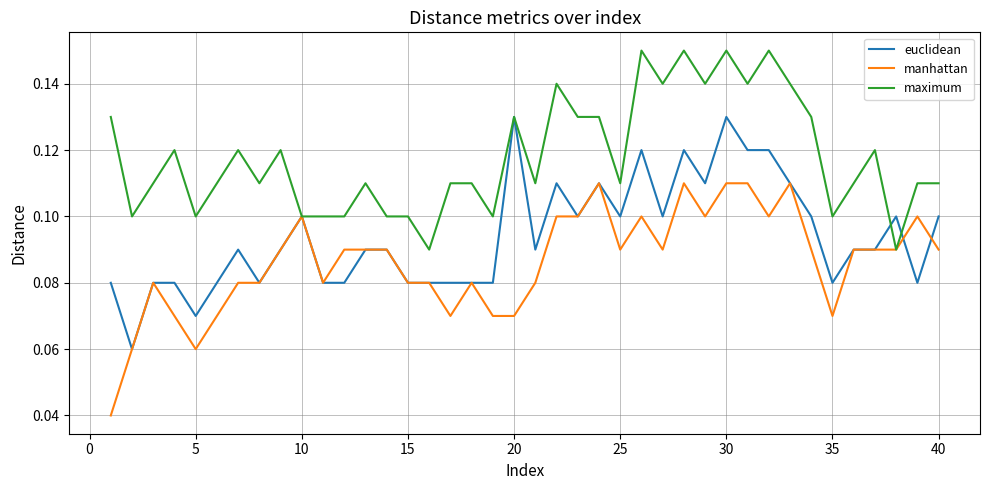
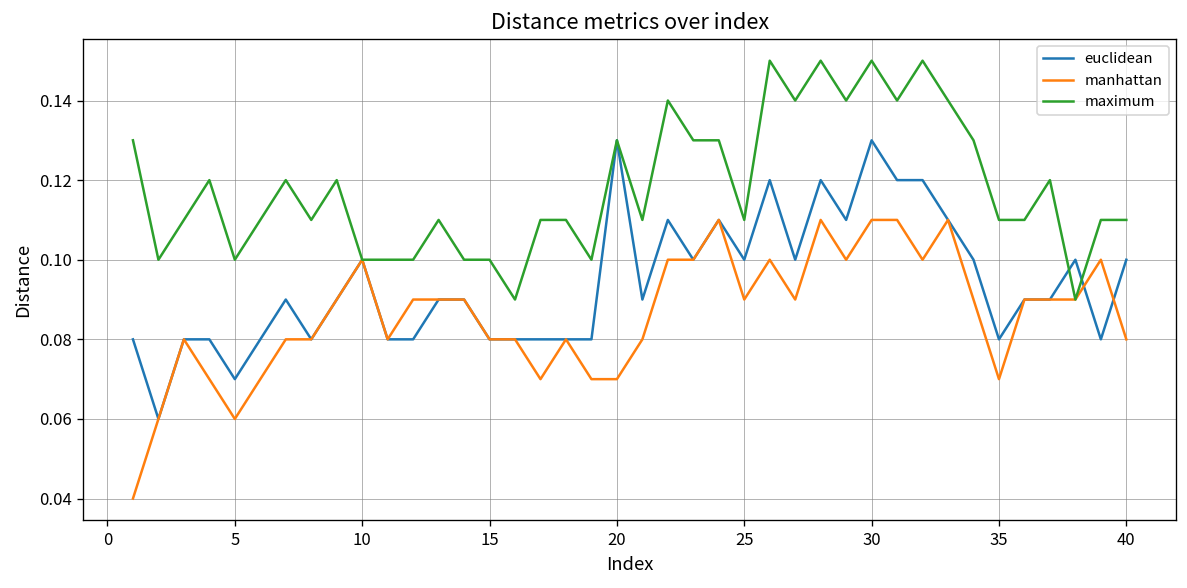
  {
    "euclidean": {
      "5": 0.07,
      "25": 0.10,
      "30": 0.13,
      "35": 0.08,
      "40": 0.10
    },
    "manhattan": {
      "5": 0.06,
      "20": 0.07,
      "25": 0.09,
      "30": 0.11,
      "35": 0.07,
-     "40": 0.09
+     "40": 0.08
    },
    "maximum": {
      "5": 0.10,
      "15": 0.10,
      "25": 0.11,
      "30": 0.15,
-     "35": 0.10,
+     "35": 0.11,
      "40": 0.11
    }
  }
